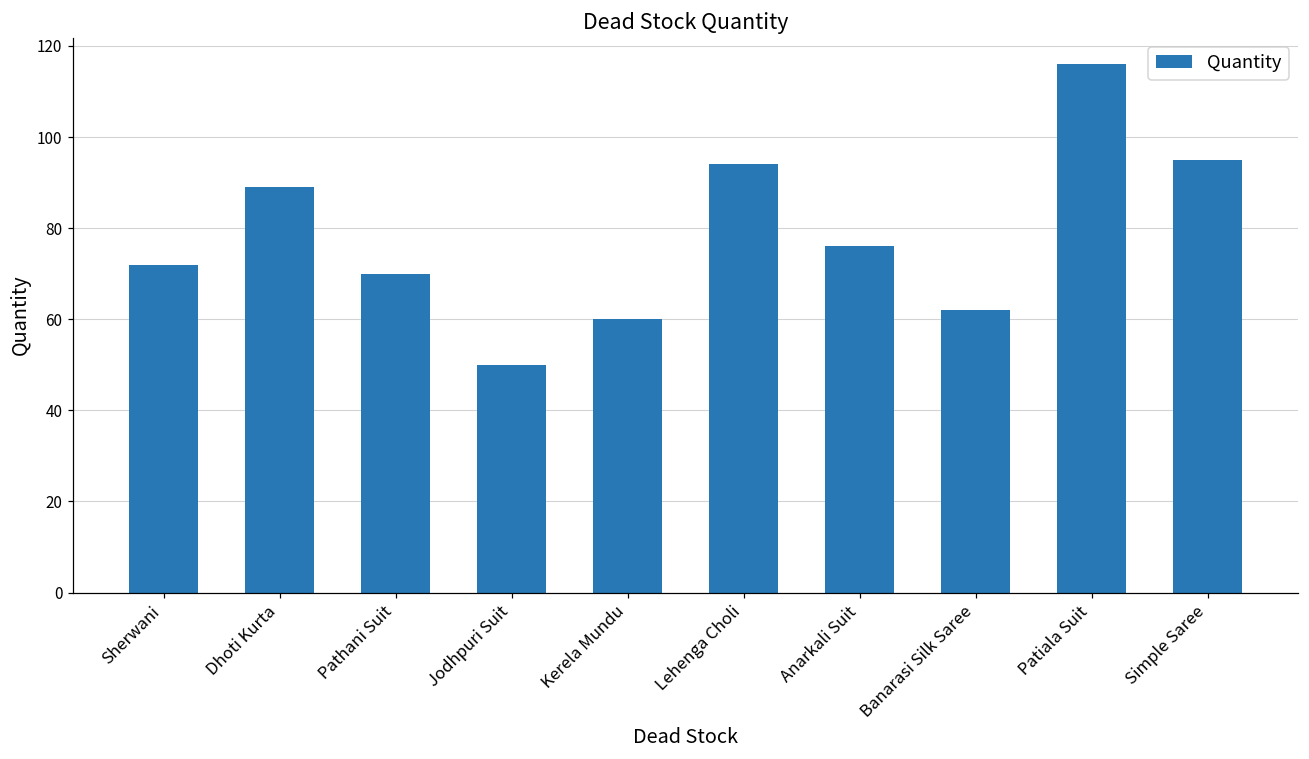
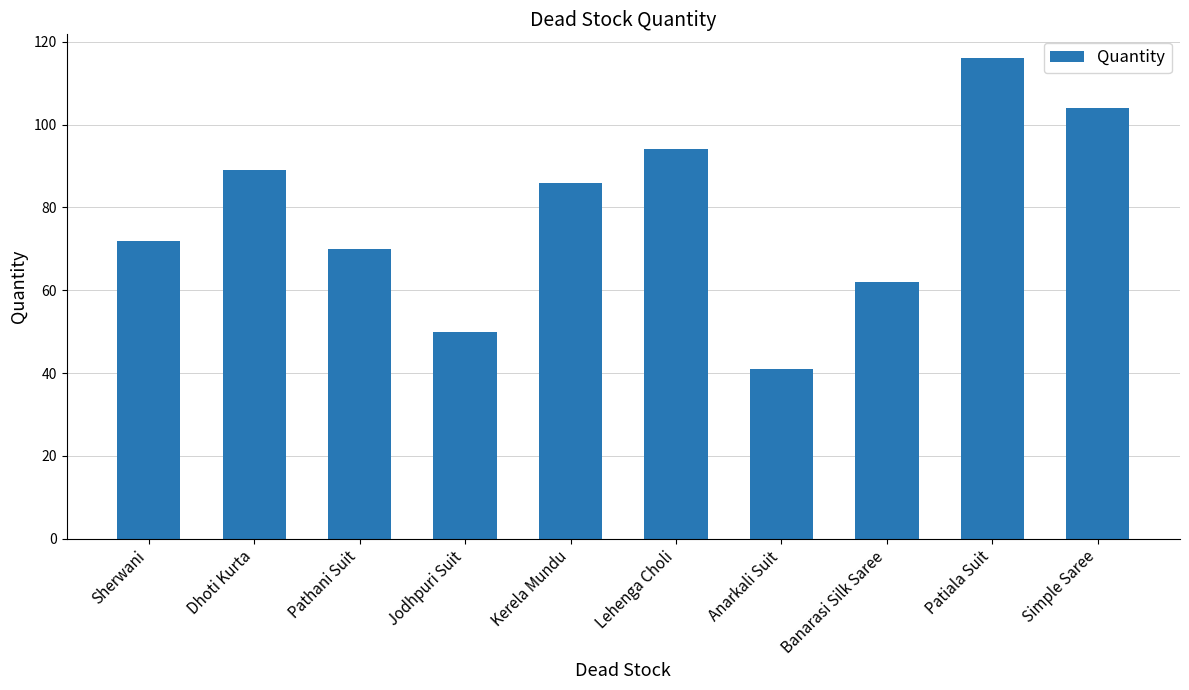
  {
    "Sherwani": 72,
    "Dhoti Kurta": 89,
    "Pathani Suit": 70,
    "Jodhpuri Suit": 50,
-   "Kerela Mundu": 60,
+   "Kerela Mundu": 86,
    "Lehenga Choli": 94,
-   "Anarkali Suit": 76,
+   "Anarkali Suit": 41,
    "Banarasi Silk Saree": 62,
    "Patiala Suit": 116,
-   "Simple Saree": 95
+   "Simple Saree": 104
  }
